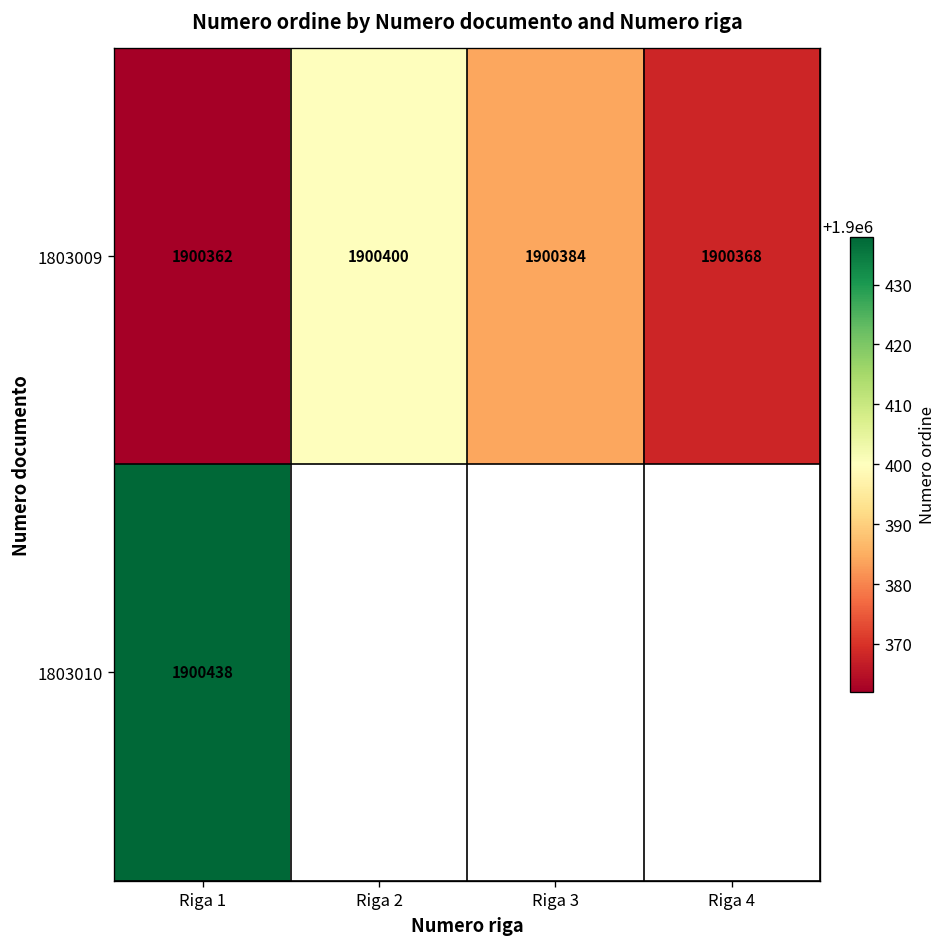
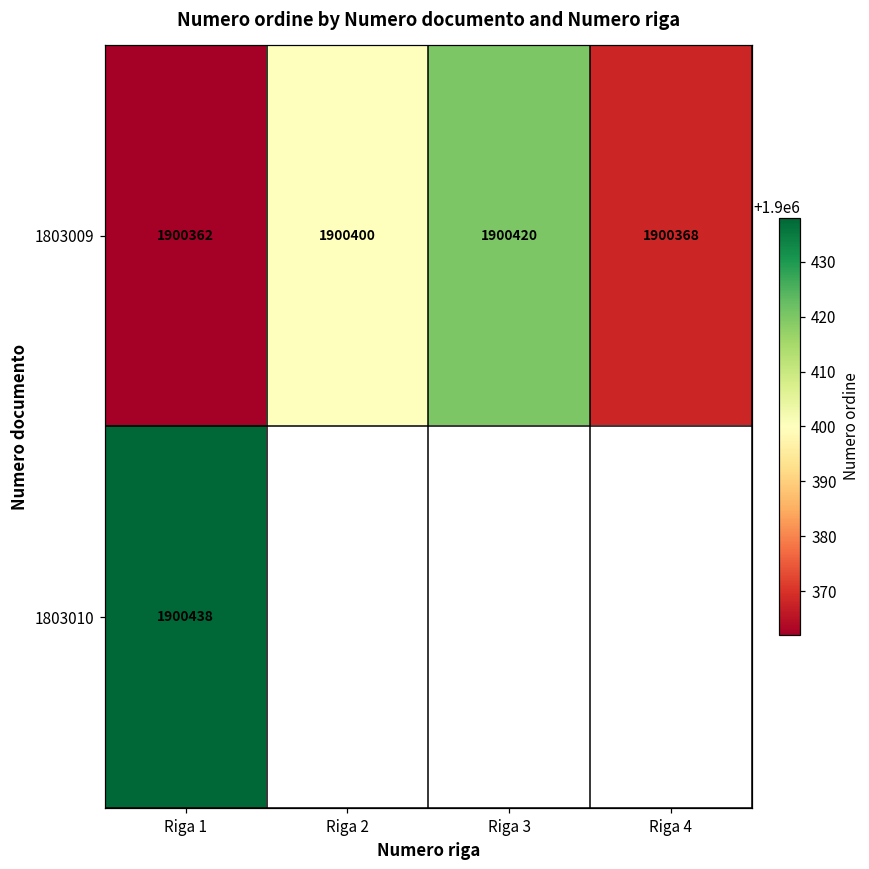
  {
    "1803009": {
      "Riga 1": 1900362,
      "Riga 2": 1900400,
-     "Riga 3": 1900384,
+     "Riga 3": 1900420,
      "Riga 4": 1900368
    },
    "1803010": {
      "Riga 1": 1900438
    }
  }
